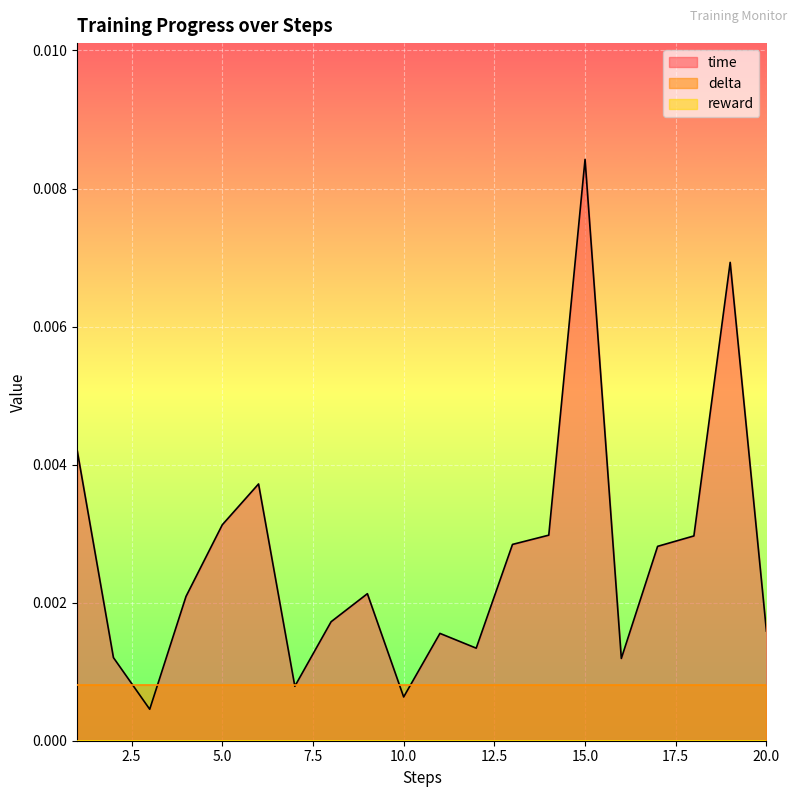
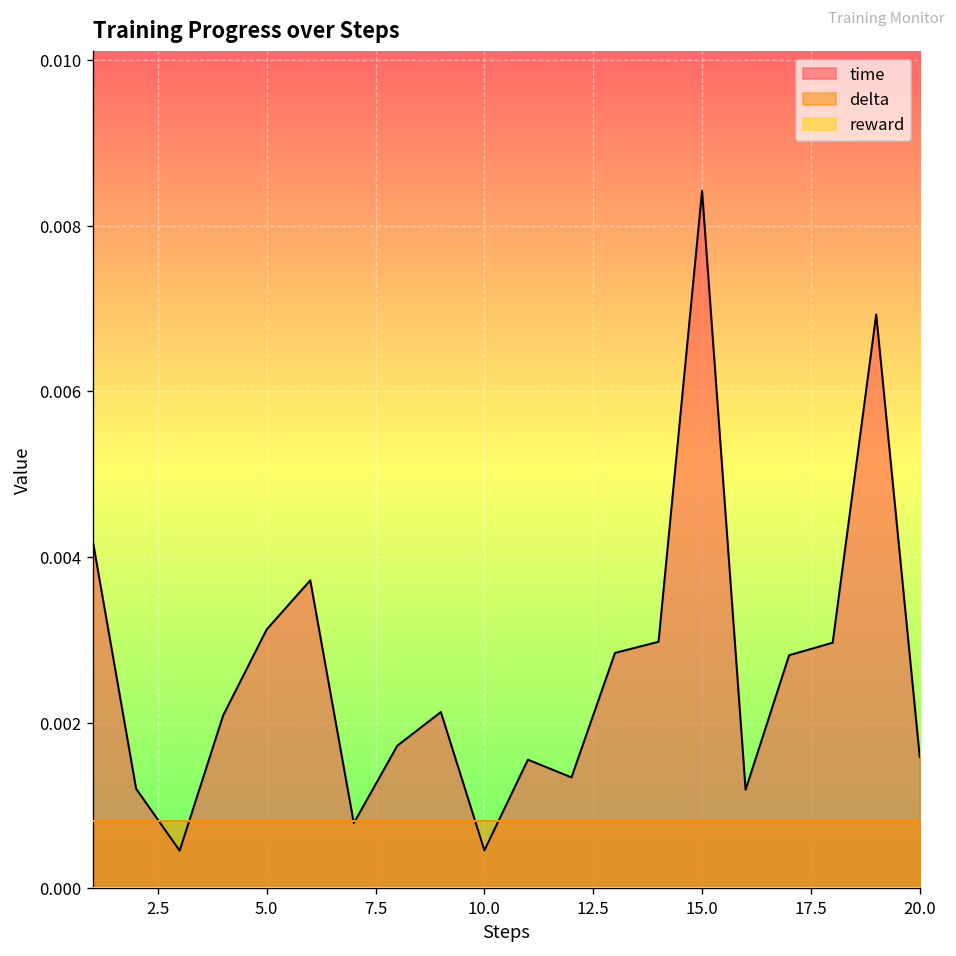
  {
    "time": {
      "5.0": 0.0031,
-     "10.0": 0.0006,
+     "10.0": 0.0005,
      "15.0": 0.0084,
      "20.0": 0.0016
    },
    "delta": {
      "5.0": 0.0008,
      "10.0": 0.0008,
      "15.0": 0.0008,
      "20.0": 0.0008
    },
    "reward": {
      "5.0": 0.0000,
      "10.0": 0.0000,
      "15.0": 0.0000,
      "20.0": 0.0000
    }
  }
